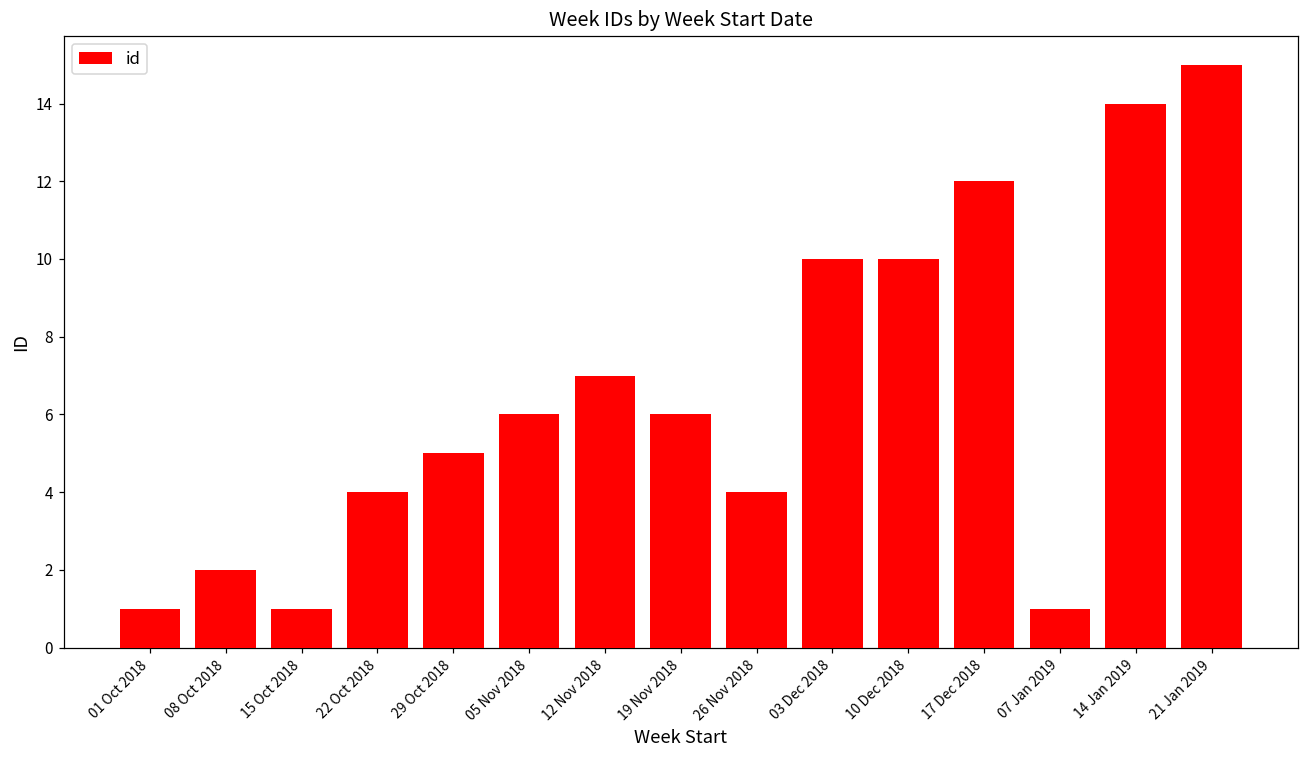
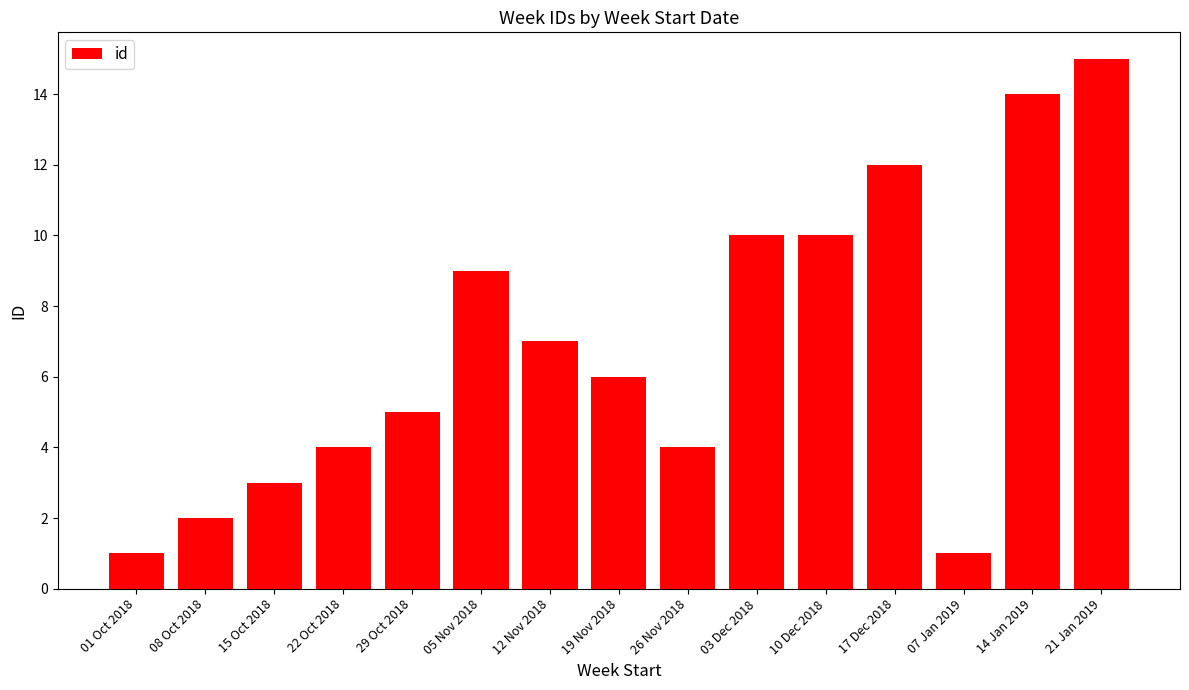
  {
    "01 Oct 2018": 1,
    "08 Oct 2018": 2,
-   "15 Oct 2018": 1,
+   "15 Oct 2018": 3,
    "22 Oct 2018": 4,
    "29 Oct 2018": 5,
-   "05 Nov 2018": 6,
+   "05 Nov 2018": 9,
    "12 Nov 2018": 7,
    "19 Nov 2018": 6,
    "26 Nov 2018": 4,
    "03 Dec 2018": 10,
    "10 Dec 2018": 10,
    "17 Dec 2018": 12,
    "07 Jan 2019": 1,
    "14 Jan 2019": 14,
    "21 Jan 2019": 15
  }
